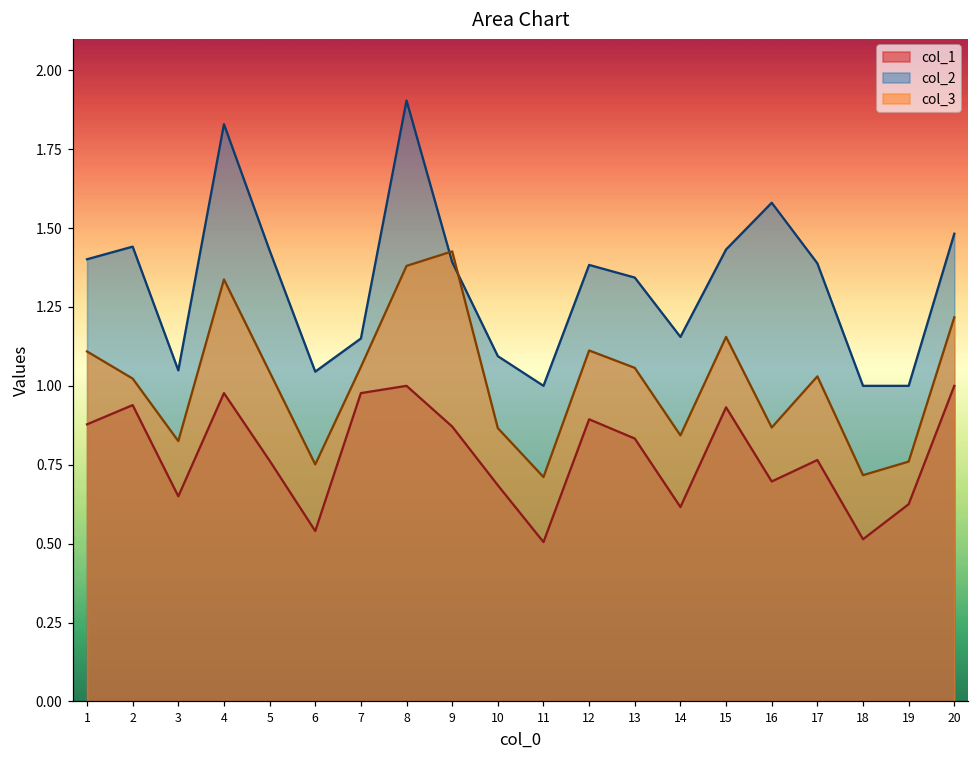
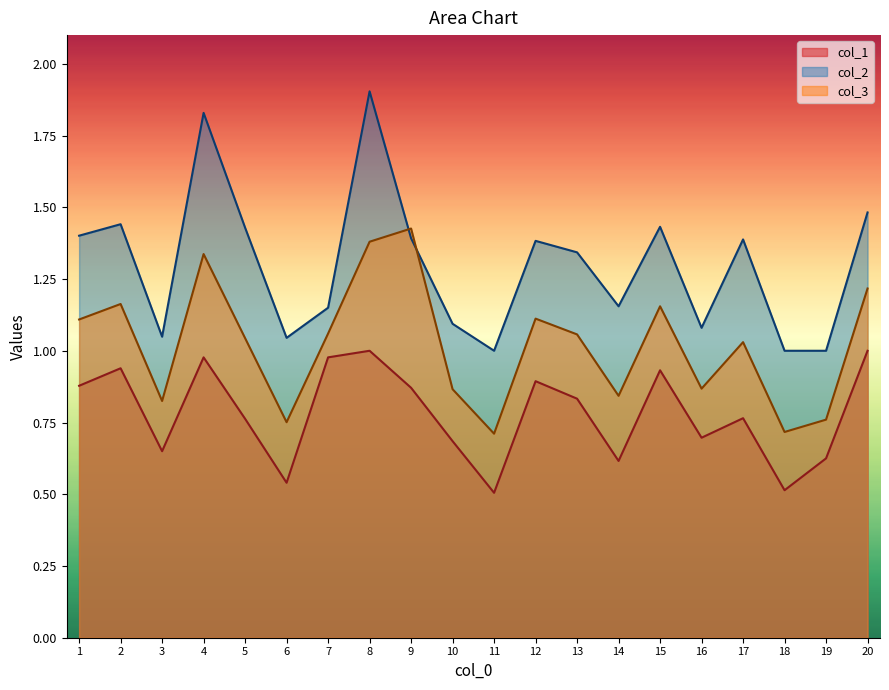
  {
    "col_1": {
      "1": 0.88,
      "2": 0.94,
      "3": 0.65,
      "4": 0.98,
      "5": 0.76,
      "6": 0.54,
      "7": 0.98,
      "8": 1.00,
      "9": 0.87,
      "10": 0.69,
      "11": 0.51,
      "12": 0.89,
      "13": 0.83,
      "14": 0.62,
      "15": 0.93,
      "16": 0.70,
      "17": 0.77,
      "18": 0.51,
      "19": 0.63,
      "20": 1.00
    },
    "col_2": {
      "1": 1.40,
      "2": 1.44,
      "3": 1.05,
      "4": 1.83,
      "5": 1.43,
      "6": 1.05,
      "7": 1.15,
      "8": 1.90,
      "9": 1.39,
      "10": 1.09,
      "11": 1.00,
      "12": 1.38,
      "13": 1.34,
      "14": 1.16,
      "15": 1.43,
-     "16": 1.58,
+     "16": 1.08,
      "17": 1.39,
      "18": 1.00,
      "19": 1.00,
      "20": 1.48
    },
    "col_3": {
      "1": 1.11,
-     "2": 1.02,
+     "2": 1.16,
      "3": 0.83,
      "4": 1.34,
      "5": 1.04,
      "6": 0.75,
      "7": 1.06,
      "8": 1.38,
      "9": 1.43,
      "10": 0.87,
      "11": 0.71,
      "12": 1.11,
      "13": 1.06,
      "14": 0.84,
      "15": 1.16,
      "16": 0.87,
      "17": 1.03,
      "18": 0.72,
      "19": 0.76,
      "20": 1.22
    }
  }
